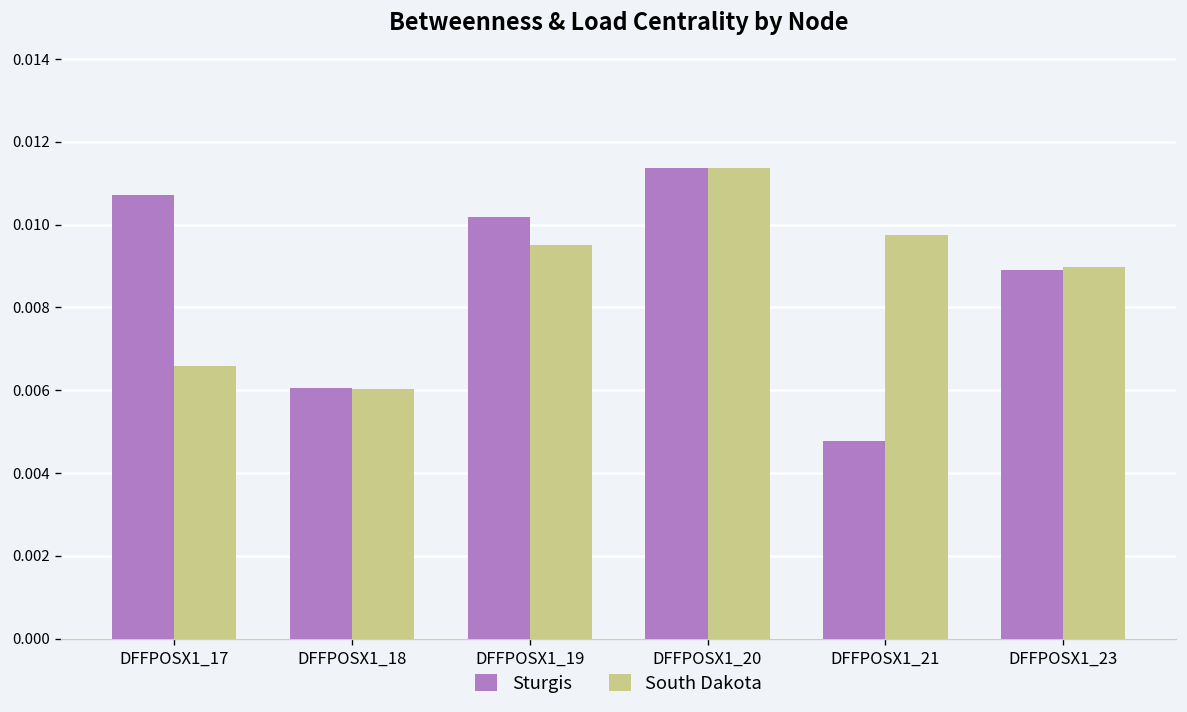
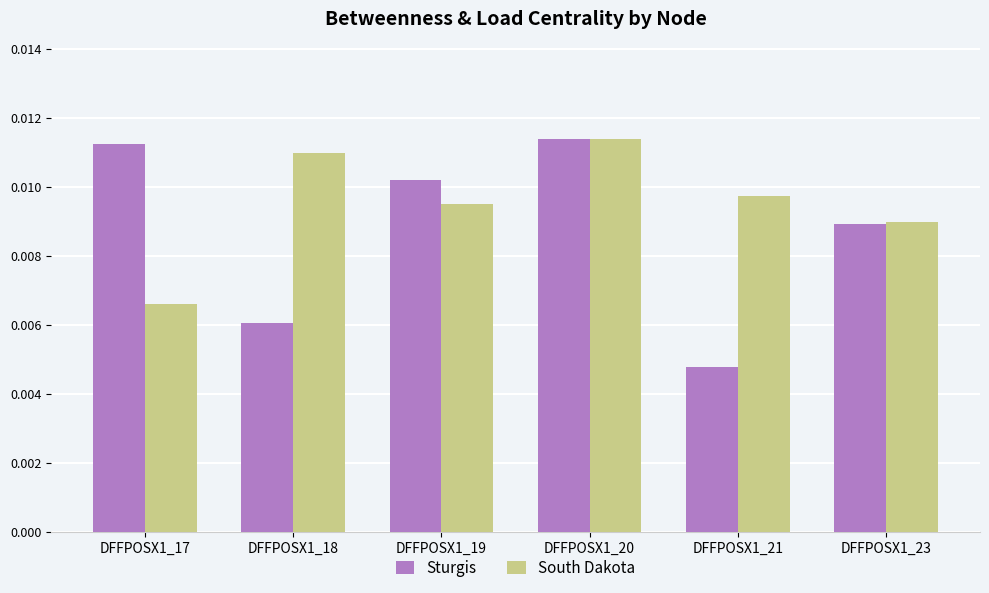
  {
    "Sturgis": {
-     "DFFPOSX1_17": 0.0107,
+     "DFFPOSX1_17": 0.0112,
      "DFFPOSX1_18": 0.0060,
      "DFFPOSX1_19": 0.0102,
      "DFFPOSX1_20": 0.0114,
      "DFFPOSX1_21": 0.0048,
      "DFFPOSX1_23": 0.0089
    },
    "South Dakota": {
      "DFFPOSX1_17": 0.0066,
-     "DFFPOSX1_18": 0.0060,
+     "DFFPOSX1_18": 0.0110,
      "DFFPOSX1_19": 0.0095,
      "DFFPOSX1_20": 0.0114,
      "DFFPOSX1_21": 0.0097,
      "DFFPOSX1_23": 0.0090
    }
  }
